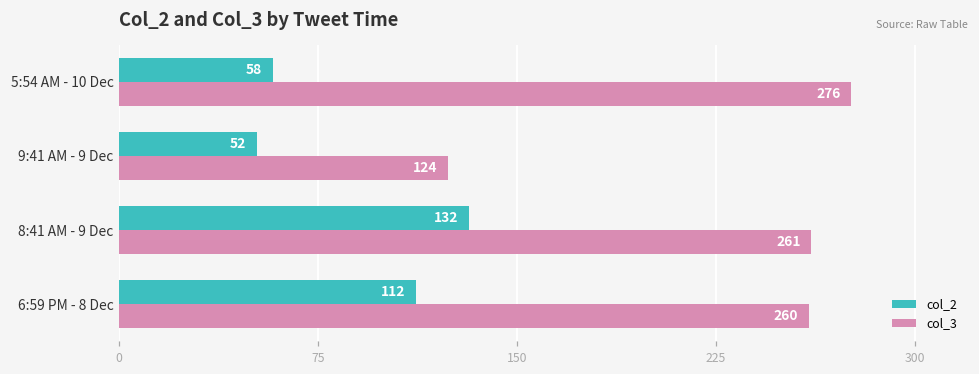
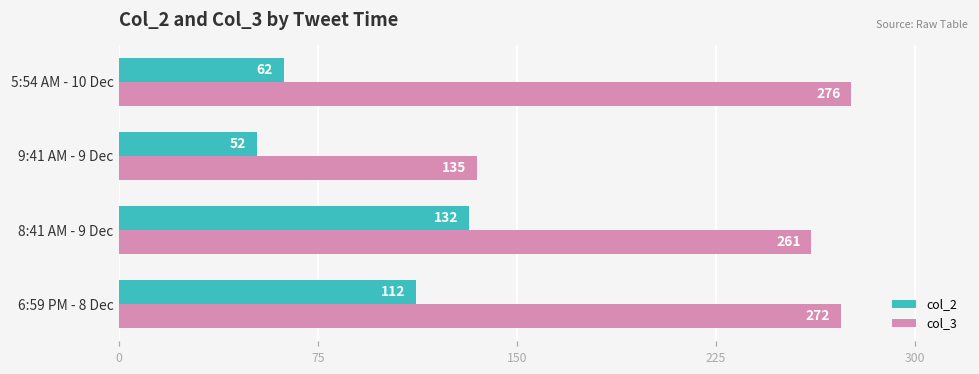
  {
    "col_2": {
-     "5:54 AM - 10 Dec": 58,
+     "5:54 AM - 10 Dec": 62,
      "9:41 AM - 9 Dec": 52,
      "8:41 AM - 9 Dec": 132,
      "6:59 PM - 8 Dec": 112
    },
    "col_3": {
      "5:54 AM - 10 Dec": 276,
-     "9:41 AM - 9 Dec": 124,
+     "9:41 AM - 9 Dec": 135,
      "8:41 AM - 9 Dec": 261,
-     "6:59 PM - 8 Dec": 260
+     "6:59 PM - 8 Dec": 272
    }
  }
